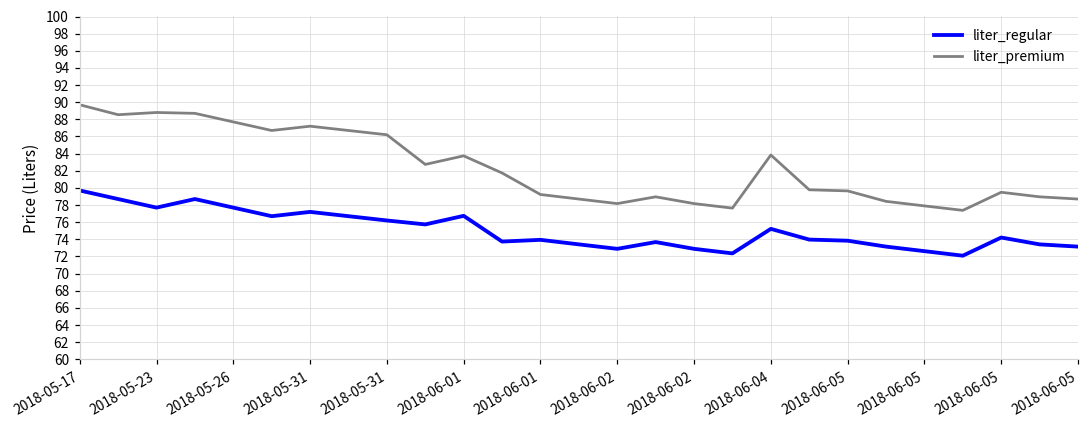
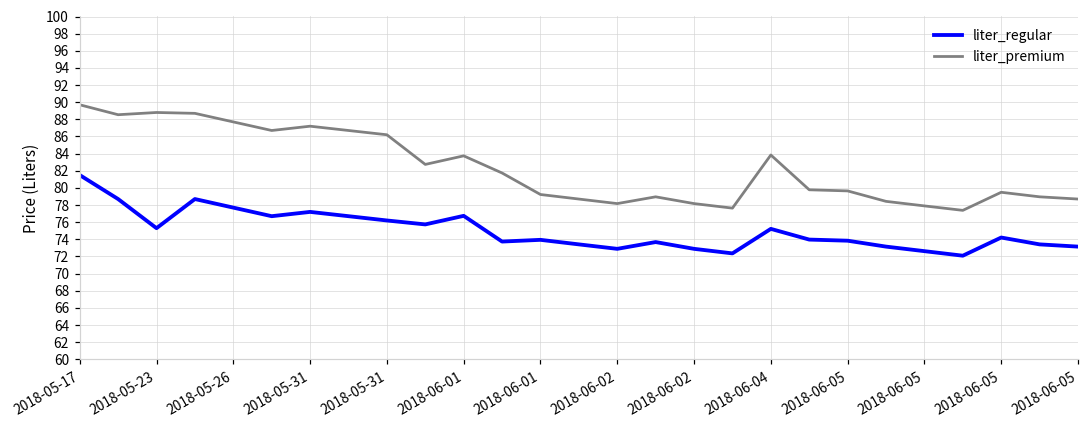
  {
    "liter_regular": {
-     "2018-05-17": 80,
-     "2018-05-23": 78,
+     "2018-05-17": 82,
+     "2018-05-23": 75,
      "2018-06-04": 75
    },
    "liter_premium": {
      "2018-05-17": 90,
      "2018-05-23": 89,
      "2018-06-04": 84
    }
  }
